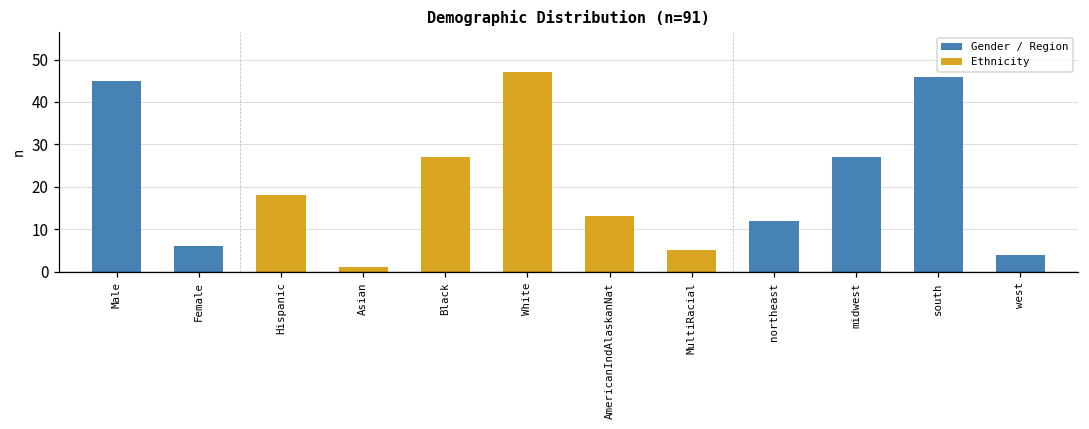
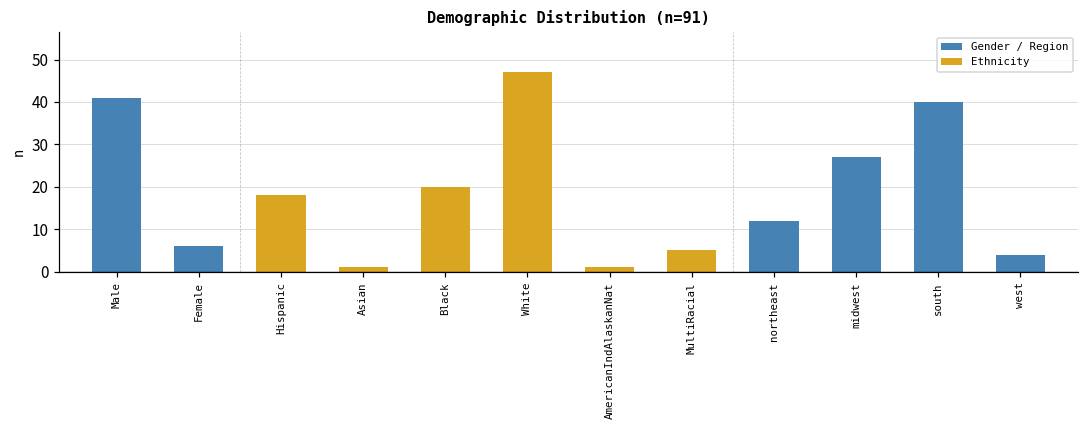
  {
-   "Male": 45,
+   "Male": 41,
    "Female": 6,
    "Hispanic": 18,
    "Asian": 1,
-   "Black": 27,
+   "Black": 20,
    "White": 47,
-   "AmericanIndAlaskanNat": 13,
+   "AmericanIndAlaskanNat": 1,
    "MultiRacial": 5,
    "northeast": 12,
    "midwest": 27,
-   "south": 46,
+   "south": 40,
    "west": 4
  }
